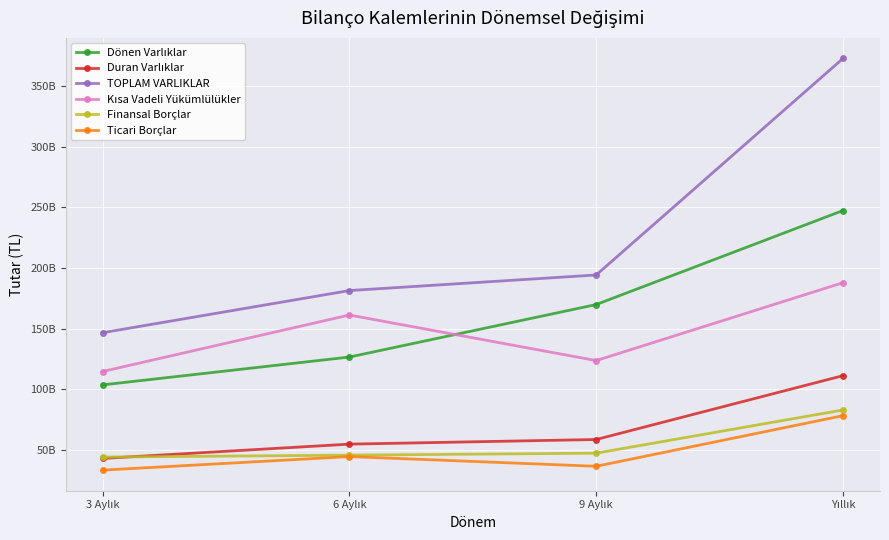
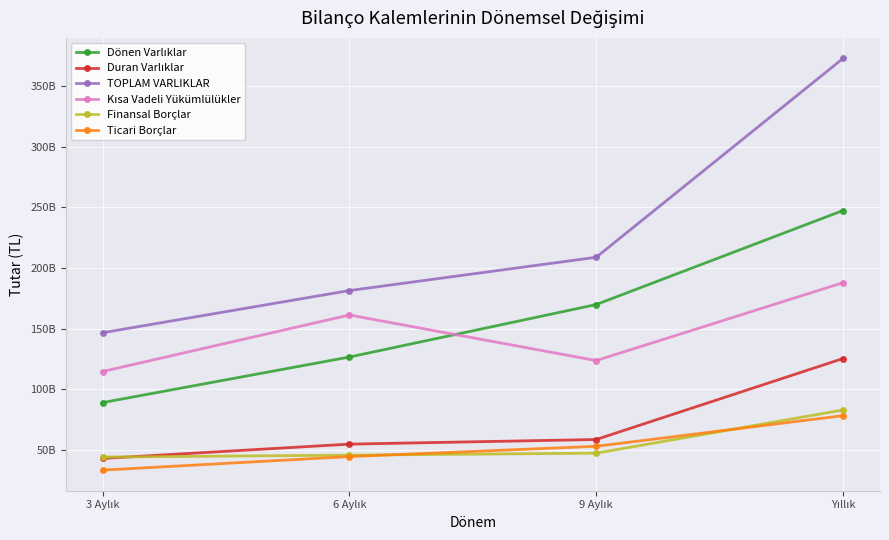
  {
    "Dönen Varlıklar": {
-     "3 Aylık": 104000000000,
+     "3 Aylık": 89000000000,
      "6 Aylık": 127000000000,
      "9 Aylık": 170000000000,
      "Yıllık": 247000000000
    },
    "Duran Varlıklar": {
      "6 Aylık": 55000000000,
      "9 Aylık": 59000000000,
-     "Yıllık": 111000000000
+     "Yıllık": 125000000000
    },
    "TOPLAM VARLIKLAR": {
      "3 Aylık": 147000000000,
      "6 Aylık": 181000000000,
-     "9 Aylık": 194000000000,
+     "9 Aylık": 209000000000,
      "Yıllık": 373000000000
    },
    "Kısa Vadeli Yükümlülükler": {
      "3 Aylık": 115000000000,
      "6 Aylık": 161000000000,
      "9 Aylık": 124000000000,
      "Yıllık": 188000000000
    },
    "Finansal Borçlar": {
      "9 Aylık": 47000000000,
      "Yıllık": 83000000000
    },
    "Ticari Borçlar": {
      "3 Aylık": 33000000000,
-     "9 Aylık": 37000000000,
+     "9 Aylık": 53000000000,
      "Yıllık": 78000000000
    }
  }
